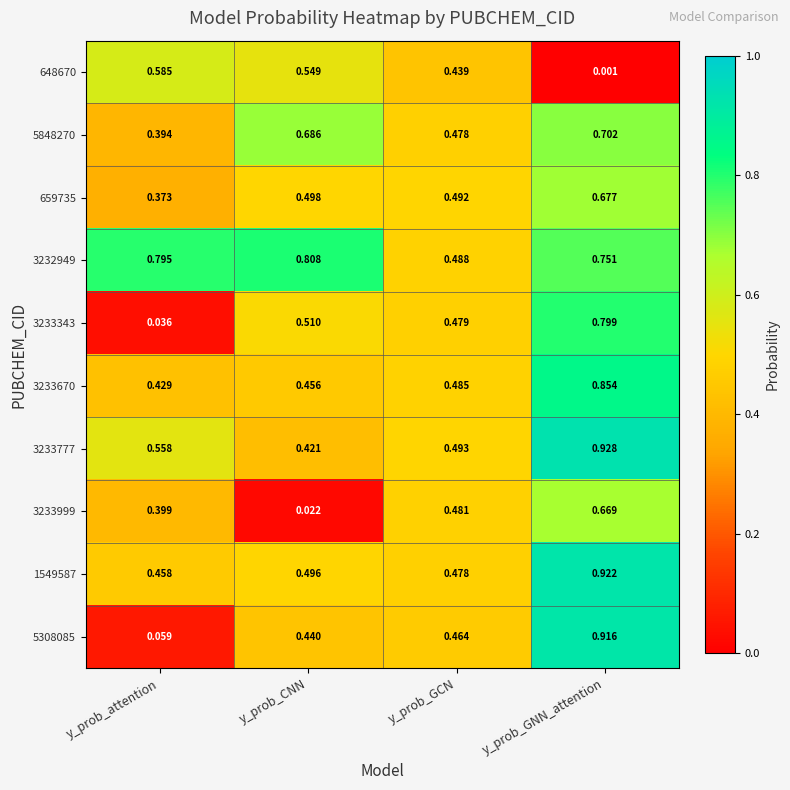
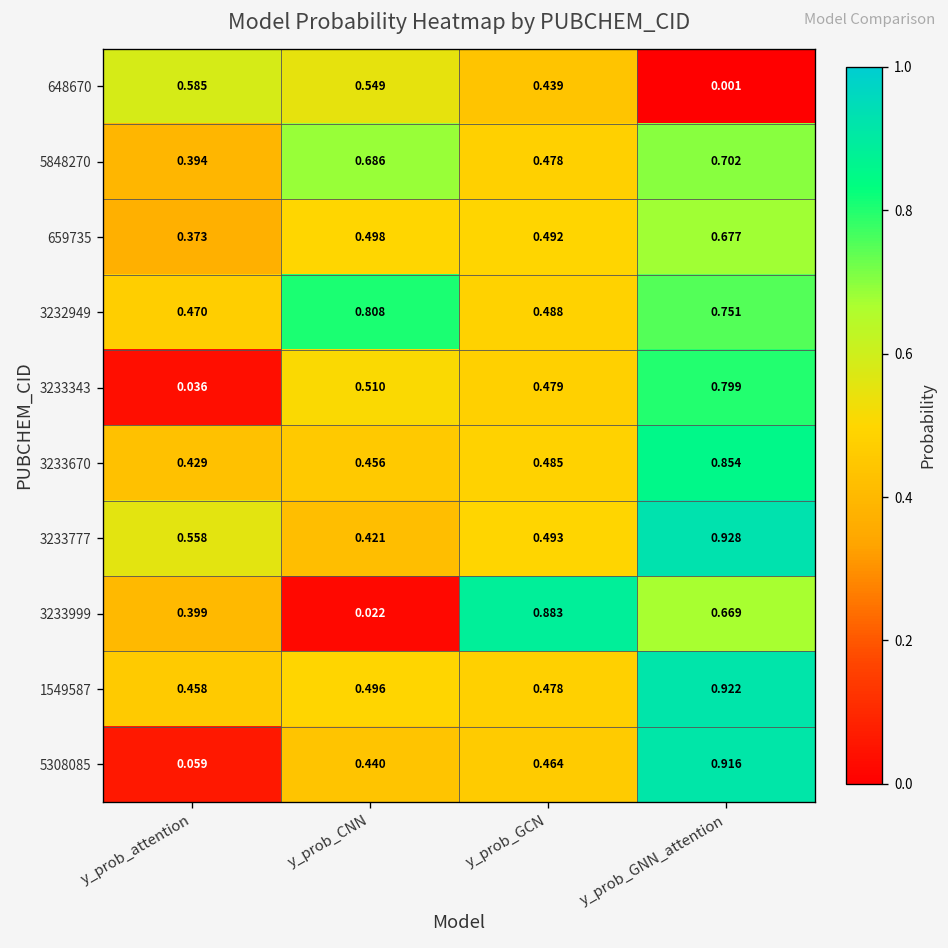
  {
    "648670": {
      "y_prob_attention": 0.585,
      "y_prob_CNN": 0.549,
      "y_prob_GCN": 0.439,
      "y_prob_GNN_attention": 0.001
    },
    "5848270": {
      "y_prob_attention": 0.394,
      "y_prob_CNN": 0.686,
      "y_prob_GCN": 0.478,
      "y_prob_GNN_attention": 0.702
    },
    "659735": {
      "y_prob_attention": 0.373,
      "y_prob_CNN": 0.498,
      "y_prob_GCN": 0.492,
      "y_prob_GNN_attention": 0.677
    },
    "3232949": {
-     "y_prob_attention": 0.795,
+     "y_prob_attention": 0.470,
      "y_prob_CNN": 0.808,
      "y_prob_GCN": 0.488,
      "y_prob_GNN_attention": 0.751
    },
    "3233343": {
      "y_prob_attention": 0.036,
      "y_prob_CNN": 0.510,
      "y_prob_GCN": 0.479,
      "y_prob_GNN_attention": 0.799
    },
    "3233670": {
      "y_prob_attention": 0.429,
      "y_prob_CNN": 0.456,
      "y_prob_GCN": 0.485,
      "y_prob_GNN_attention": 0.854
    },
    "3233777": {
      "y_prob_attention": 0.558,
      "y_prob_CNN": 0.421,
      "y_prob_GCN": 0.493,
      "y_prob_GNN_attention": 0.928
    },
    "3233999": {
      "y_prob_attention": 0.399,
      "y_prob_CNN": 0.022,
-     "y_prob_GCN": 0.481,
+     "y_prob_GCN": 0.883,
      "y_prob_GNN_attention": 0.669
    },
    "1549587": {
      "y_prob_attention": 0.458,
      "y_prob_CNN": 0.496,
      "y_prob_GCN": 0.478,
      "y_prob_GNN_attention": 0.922
    },
    "5308085": {
      "y_prob_attention": 0.059,
      "y_prob_CNN": 0.440,
      "y_prob_GCN": 0.464,
      "y_prob_GNN_attention": 0.916
    }
  }
